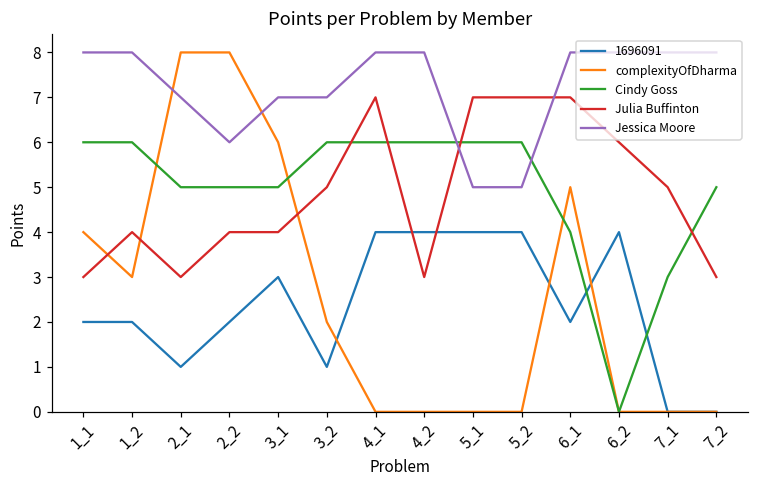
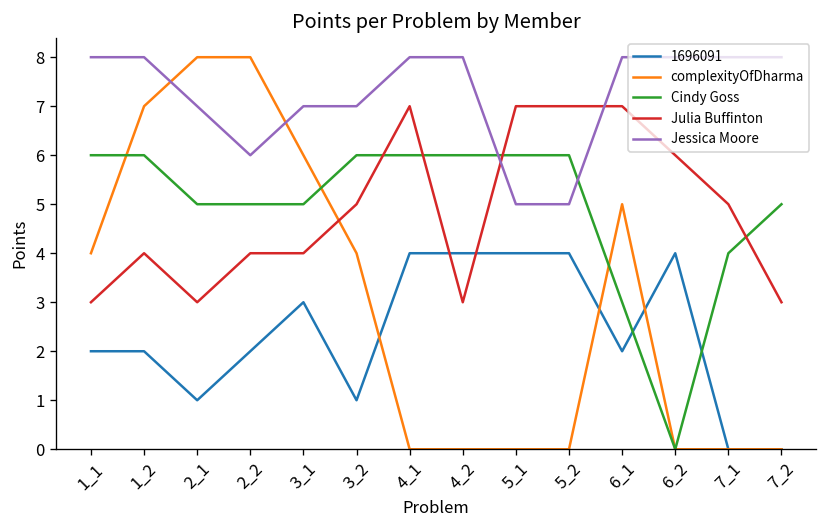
  {
    "1696091": {
      "1_1": 2,
      "1_2": 2,
      "2_1": 1,
      "2_2": 2,
      "3_1": 3,
      "3_2": 1,
      "4_1": 4,
      "4_2": 4,
      "5_1": 4,
      "5_2": 4,
      "6_1": 2,
      "6_2": 4
    },
    "complexityOfDharma": {
      "1_1": 4,
-     "1_2": 3,
+     "1_2": 7,
      "2_1": 8,
      "2_2": 8,
      "3_1": 6,
-     "3_2": 2,
+     "3_2": 4,
      "4_1": 0,
      "4_2": 0,
      "5_1": 0,
      "5_2": 0,
      "6_1": 5
    },
    "Cindy Goss": {
      "1_1": 6,
      "1_2": 6,
      "2_1": 5,
      "2_2": 5,
      "3_1": 5,
      "3_2": 6,
      "4_1": 6,
      "4_2": 6,
      "5_1": 6,
      "5_2": 6,
-     "6_1": 4,
-     "7_1": 3,
+     "6_1": 3,
+     "7_1": 4,
      "7_2": 5
    },
    "Julia Buffinton": {
      "1_1": 3,
      "1_2": 4,
      "2_1": 3,
      "2_2": 4,
      "3_1": 4,
      "3_2": 5,
      "4_1": 7,
      "4_2": 3,
      "5_1": 7,
      "5_2": 7,
      "6_1": 7,
      "6_2": 6,
      "7_1": 5,
      "7_2": 3
    },
    "Jessica Moore": {
      "1_1": 8,
      "1_2": 8,
      "2_1": 7,
      "2_2": 6,
      "3_1": 7,
      "3_2": 7,
      "4_1": 8,
      "4_2": 8,
      "5_1": 5,
      "5_2": 5,
      "6_1": 8
    }
  }
